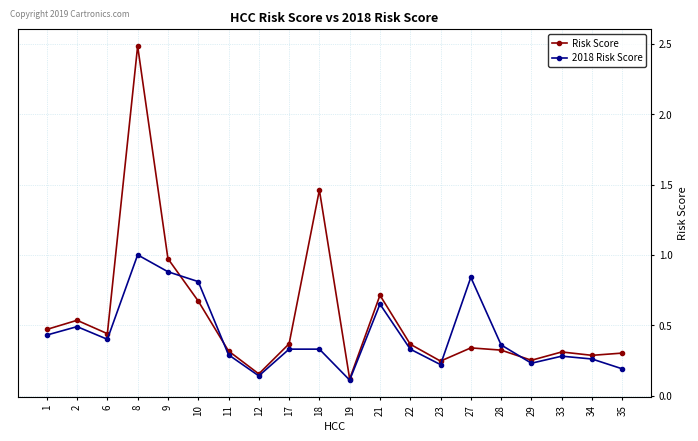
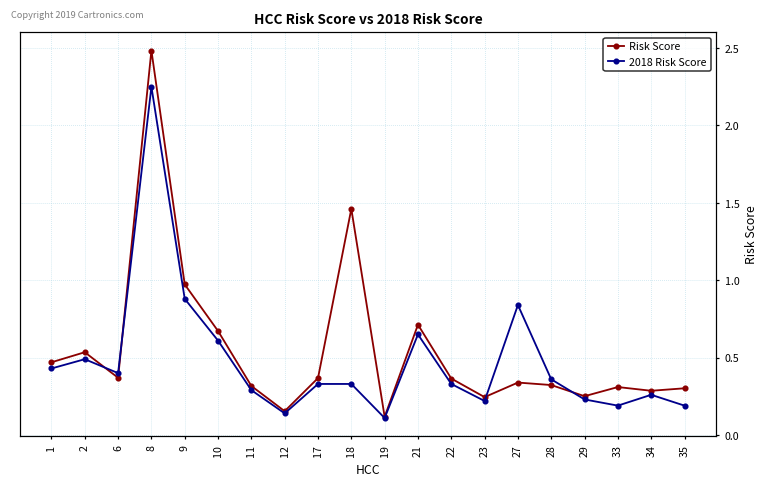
  {
    "Risk Score": {
      "1": 0.47,
      "2": 0.54,
-     "6": 0.44,
+     "6": 0.37,
      "8": 2.48,
      "9": 0.97,
      "10": 0.67,
      "11": 0.32,
      "17": 0.37,
      "18": 1.46,
      "21": 0.71,
      "22": 0.37,
      "23": 0.25,
      "27": 0.34,
      "28": 0.32,
      "29": 0.25,
      "33": 0.31,
      "34": 0.29,
      "35": 0.30
    },
    "2018 Risk Score": {
      "1": 0.43,
      "2": 0.49,
      "6": 0.40,
-     "8": 1.00,
+     "8": 2.25,
      "9": 0.88,
-     "10": 0.81,
+     "10": 0.61,
      "11": 0.29,
      "17": 0.33,
      "18": 0.33,
      "21": 0.65,
      "22": 0.33,
      "23": 0.22,
      "27": 0.84,
      "28": 0.36,
      "29": 0.23,
-     "33": 0.28,
+     "33": 0.19,
      "34": 0.26,
      "35": 0.19
    }
  }
